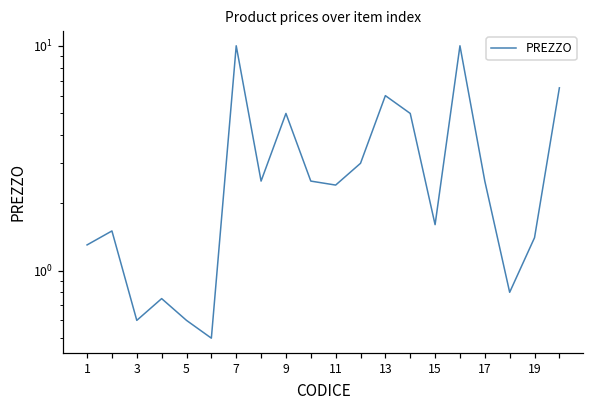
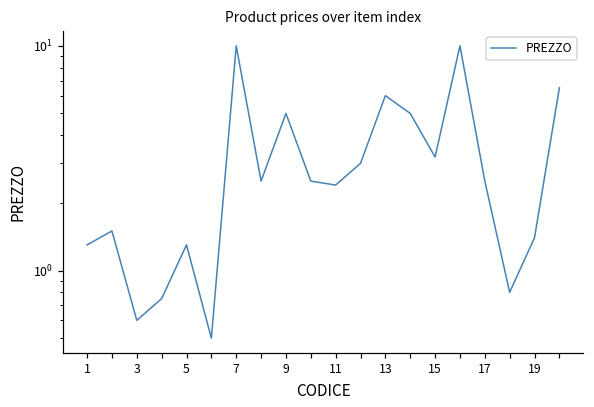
  {
    "1": 1.3,
    "3": 0.6,
-   "5": 0.6,
+   "5": 1.3,
    "7": 10,
    "9": 5.0,
    "11": 2.4,
    "13": 6.0,
-   "15": 1.6,
+   "15": 3.2,
    "17": 2.5,
    "19": 1.4
  }
